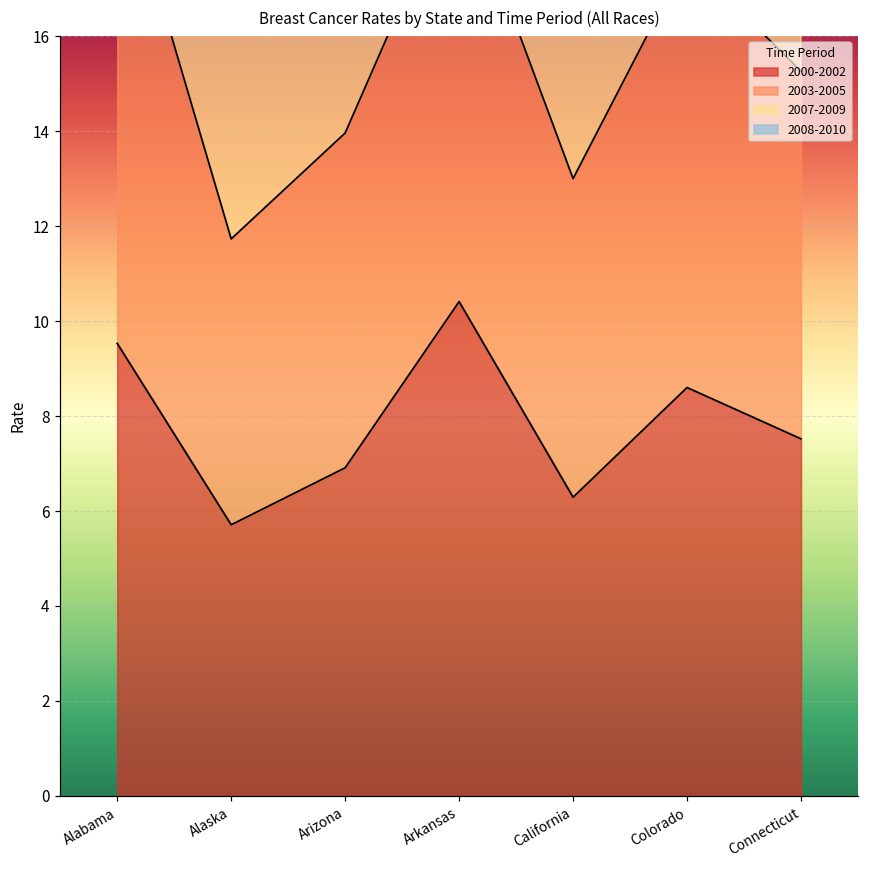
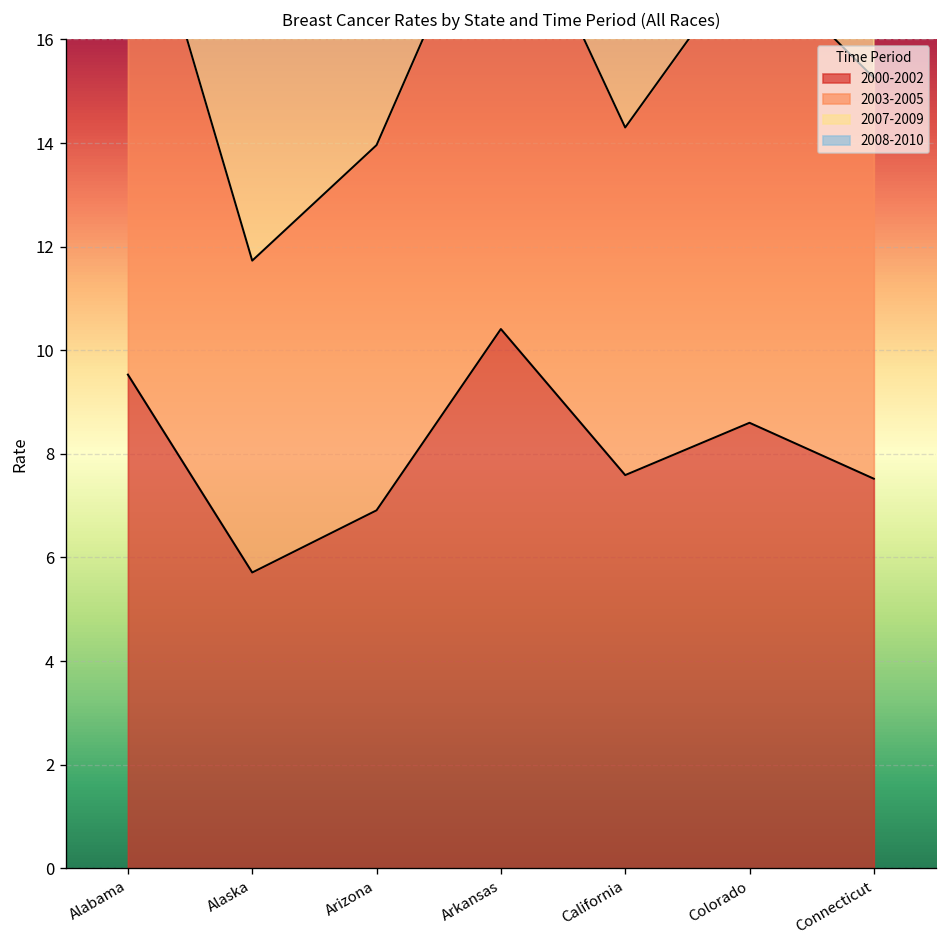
  {
    "2000-2002": {
      "Alabama": 9.5,
      "Alaska": 5.7,
      "Arizona": 6.9,
      "Arkansas": 10.4,
-     "California": 6.3,
+     "California": 7.6,
      "Colorado": 8.6,
      "Connecticut": 7.5
    },
    "2003-2005": {
      "Alaska": 6.0,
      "Arizona": 7.1,
      "California": 6.7
    }
  }
